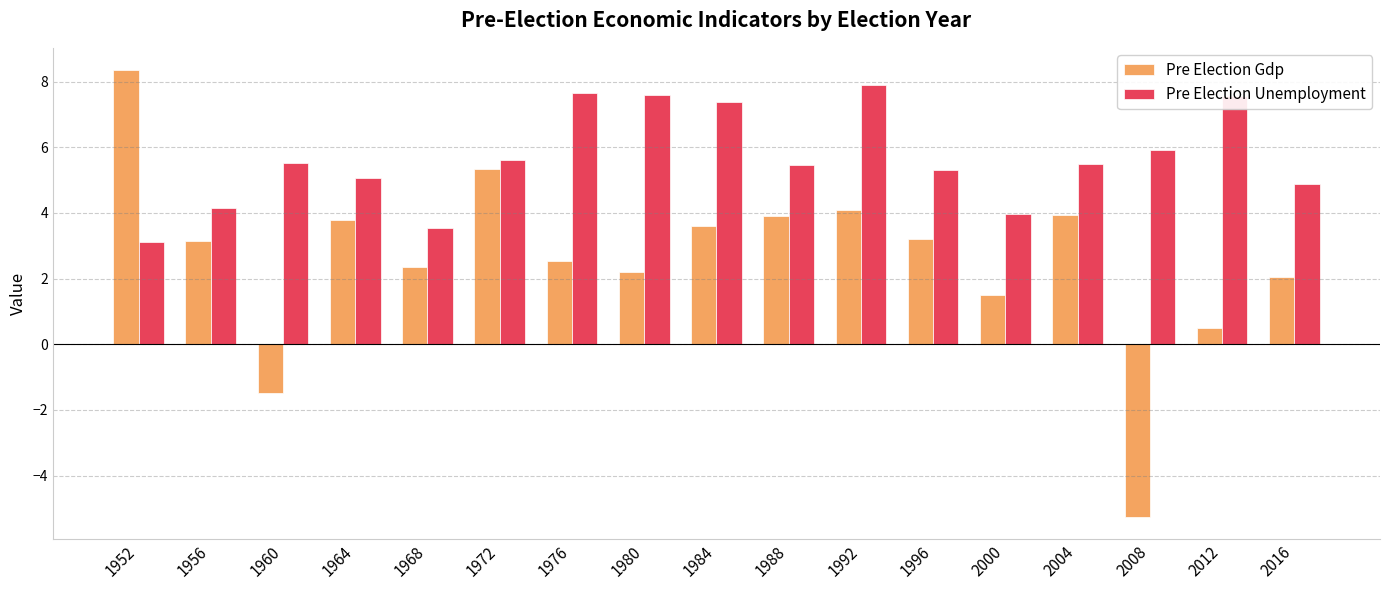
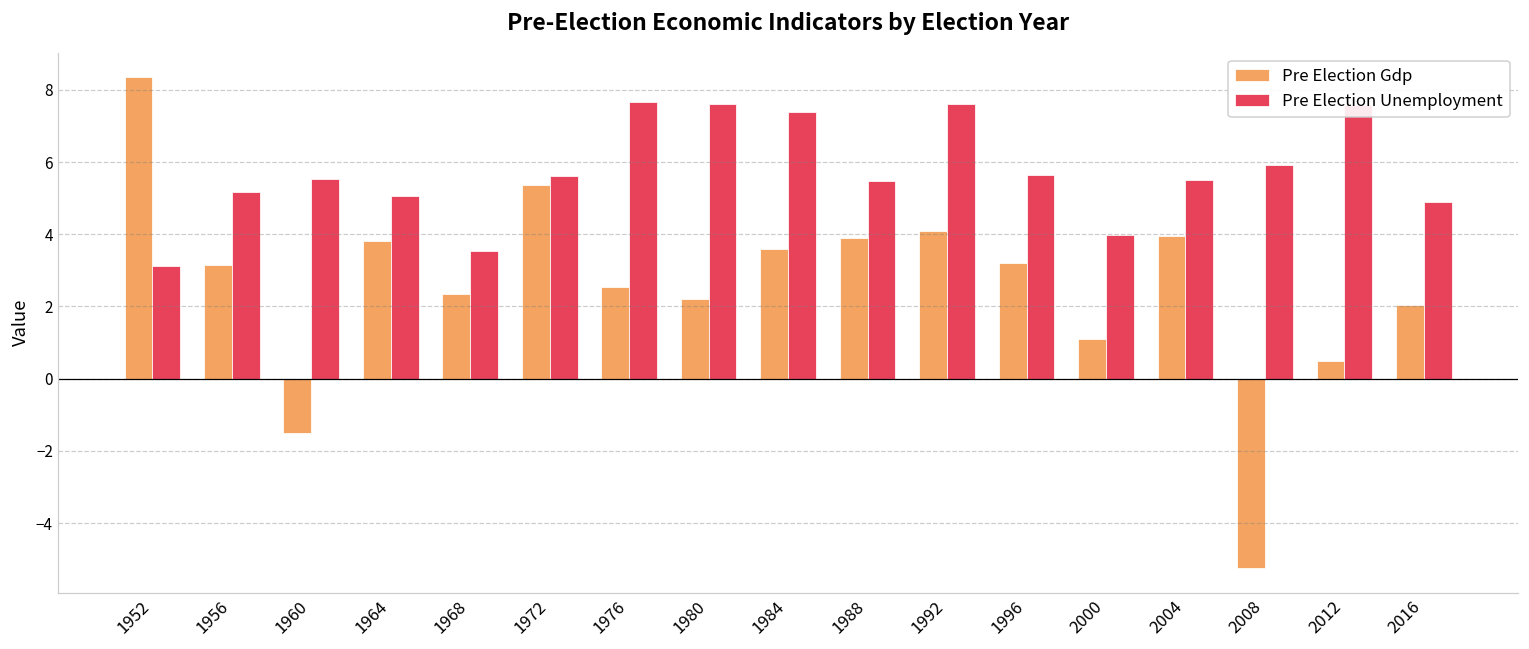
  {
    "Pre Election Gdp": {
      "1952": 8.4,
      "1956": 3.2,
      "1960": -1.5,
      "1964": 3.8,
      "1968": 2.4,
      "1972": 5.4,
      "1976": 2.6,
      "1980": 2.2,
      "1984": 3.6,
      "1988": 3.9,
      "1992": 4.1,
      "1996": 3.2,
-     "2000": 1.5,
+     "2000": 1.1,
      "2004": 4.0,
      "2008": -5.3,
      "2012": 0.5,
      "2016": 2.1
    },
    "Pre Election Unemployment": {
      "1952": 3.1,
-     "1956": 4.2,
+     "1956": 5.2,
      "1960": 5.5,
      "1964": 5.1,
      "1968": 3.5,
      "1972": 5.6,
      "1976": 7.7,
      "1980": 7.6,
      "1984": 7.4,
      "1988": 5.5,
-     "1992": 7.9,
-     "1996": 5.3,
+     "1992": 7.6,
+     "1996": 5.6,
      "2000": 4.0,
      "2004": 5.5,
      "2008": 5.9,
      "2016": 4.9
    }
  }
